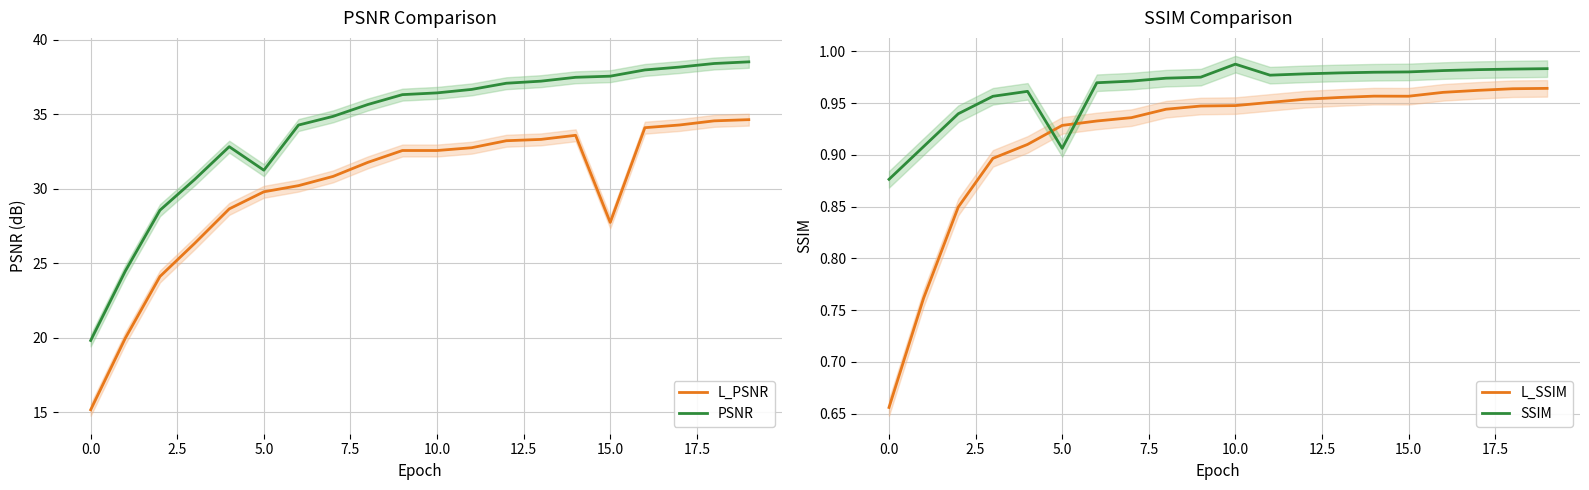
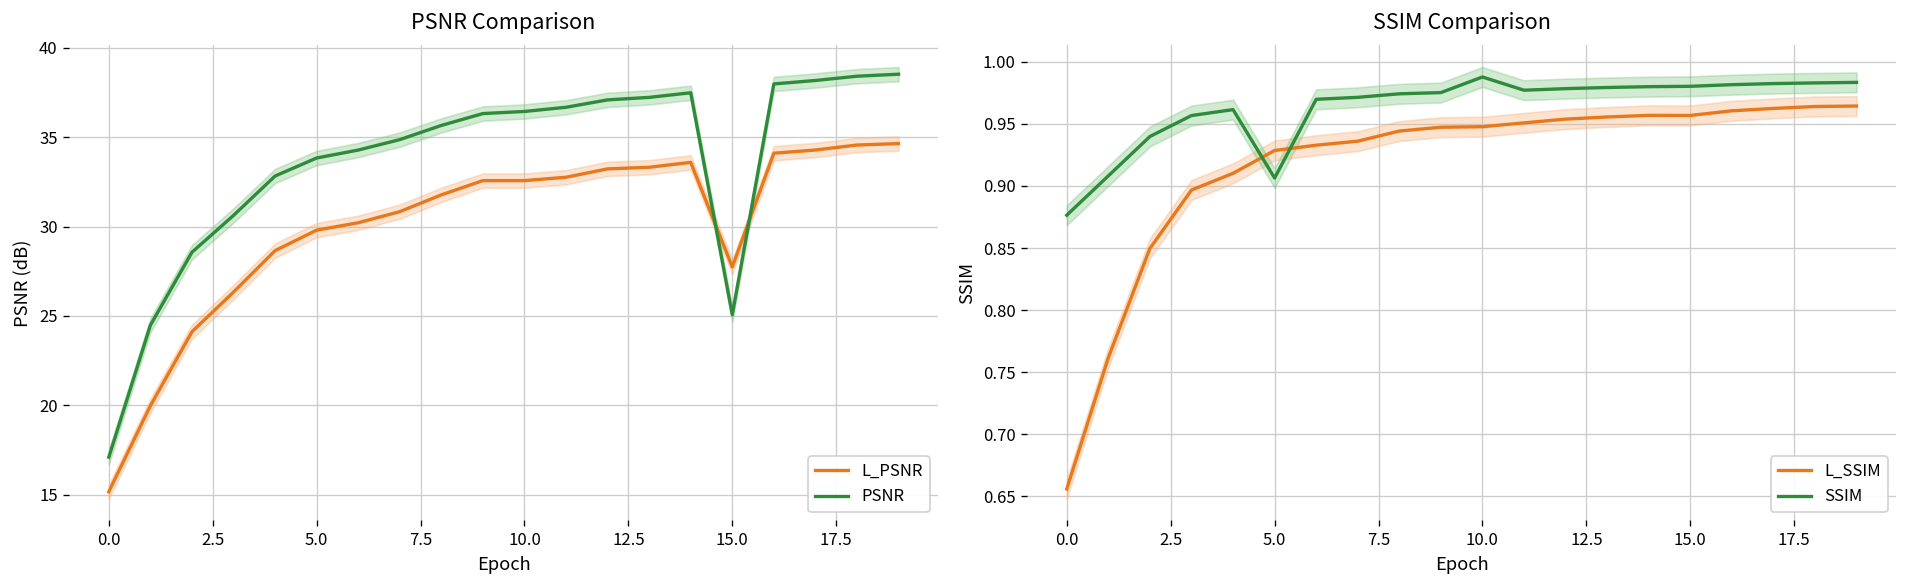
  {
    "PSNR Comparison": {
      "L_PSNR": {
        "0.0": 15.2,
        "5.0": 29.8,
        "10.0": 32.6,
        "15.0": 27.7
      },
      "PSNR": {
-       "0.0": 19.8,
-       "5.0": 31.3,
+       "0.0": 17.1,
+       "5.0": 33.8,
        "10.0": 36.4,
-       "15.0": 37.6
+       "15.0": 25.1
      }
    },
    "SSIM Comparison": {
      "L_SSIM": {
        "0.0": 0.656,
        "5.0": 0.929,
        "10.0": 0.948,
        "15.0": 0.957
      },
      "SSIM": {
        "0.0": 0.876,
        "5.0": 0.906,
        "10.0": 0.988,
        "15.0": 0.980
      }
    }
  }
